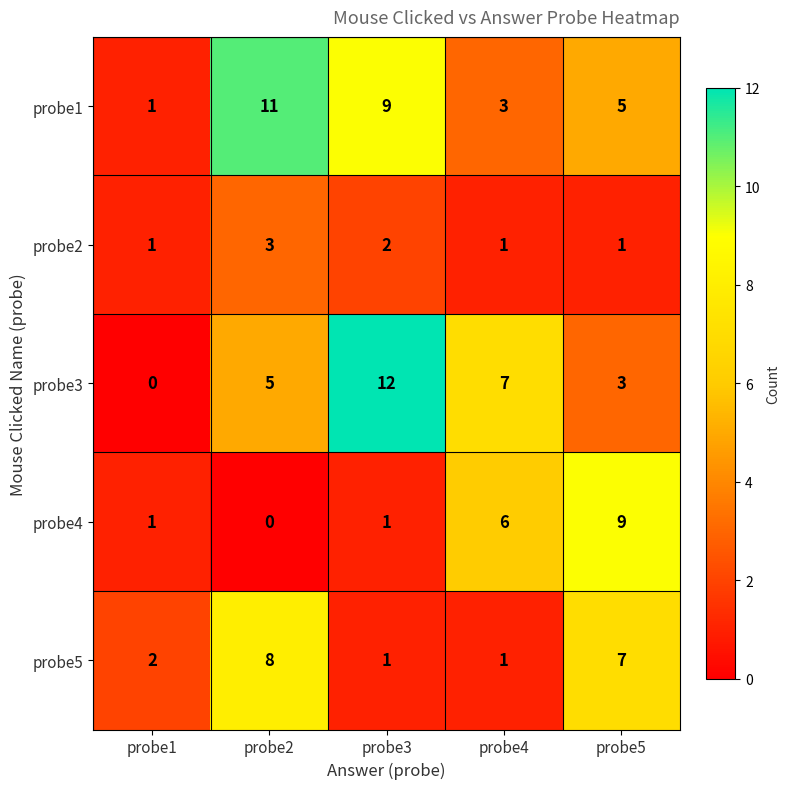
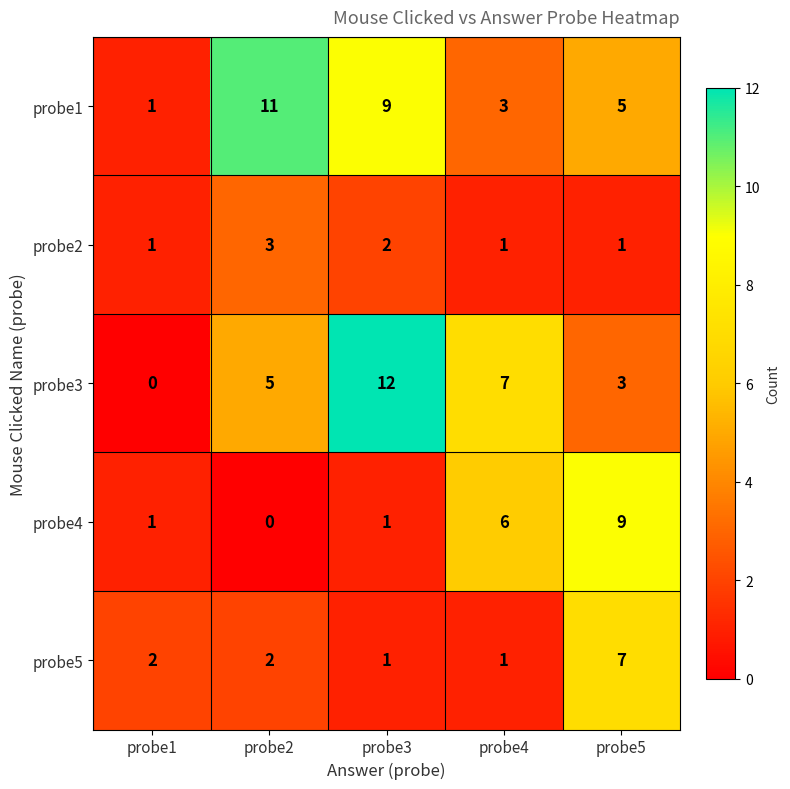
  {
    "probe1": {
      "probe1": 1,
      "probe2": 11,
      "probe3": 9,
      "probe4": 3,
      "probe5": 5
    },
    "probe2": {
      "probe1": 1,
      "probe2": 3,
      "probe3": 2,
      "probe4": 1,
      "probe5": 1
    },
    "probe3": {
      "probe1": 0,
      "probe2": 5,
      "probe3": 12,
      "probe4": 7,
      "probe5": 3
    },
    "probe4": {
      "probe1": 1,
      "probe2": 0,
      "probe3": 1,
      "probe4": 6,
      "probe5": 9
    },
    "probe5": {
      "probe1": 2,
-     "probe2": 8,
+     "probe2": 2,
      "probe3": 1,
      "probe4": 1,
      "probe5": 7
    }
  }
